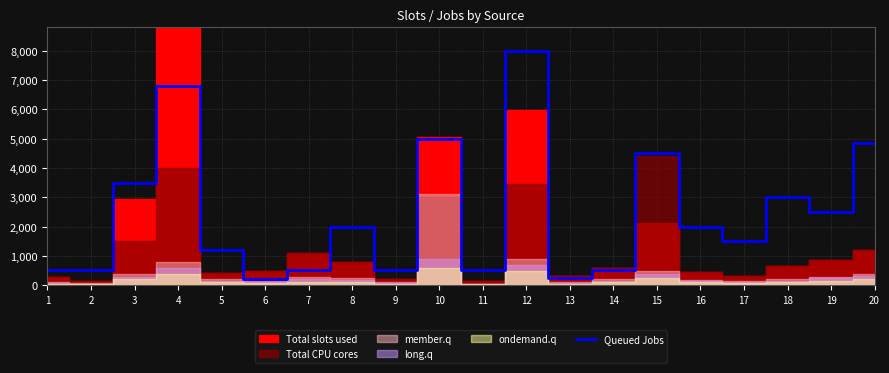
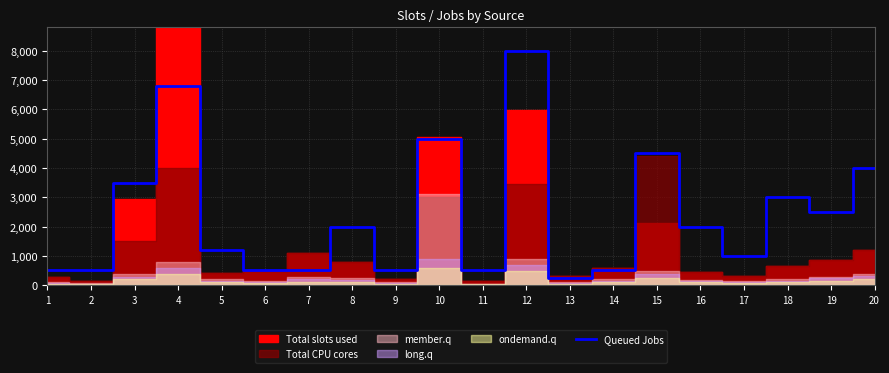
  {
    "Queued Jobs": {
      "1": "500",
      "2": "500",
      "3": "3,500",
      "4": "6,800",
      "5": "1,200",
-     "6": "200",
+     "6": "500",
      "7": "500",
      "8": "2,000",
      "9": "500",
      "10": "5,000",
      "11": "500",
      "12": "8,000",
      "13": "200",
      "14": "500",
      "15": "4,500",
      "16": "2,000",
-     "17": "1,500",
+     "17": "1,000",
      "18": "3,000",
      "19": "2,500",
-     "20": "4,900"
+     "20": "4,000"
    }
  }
